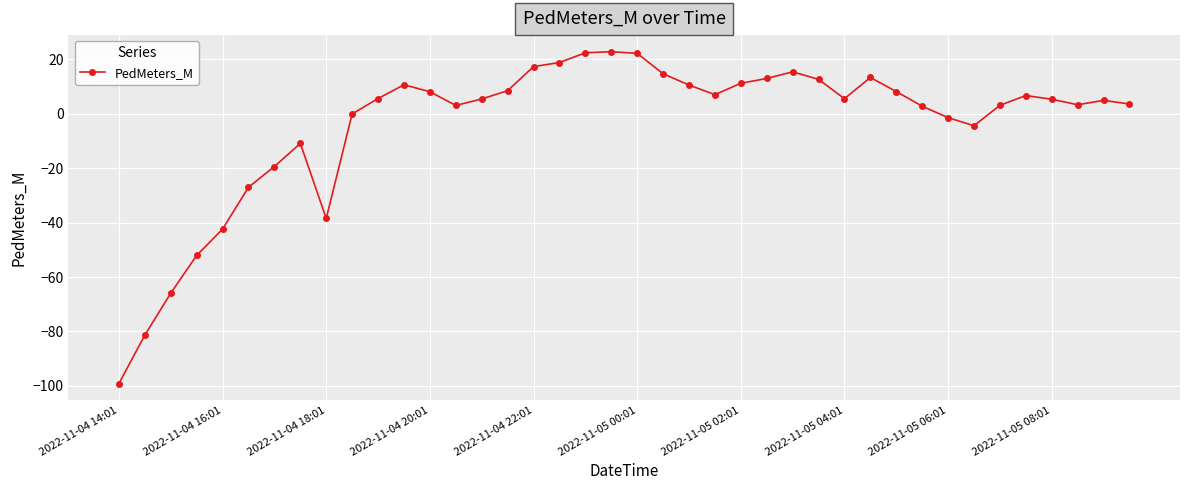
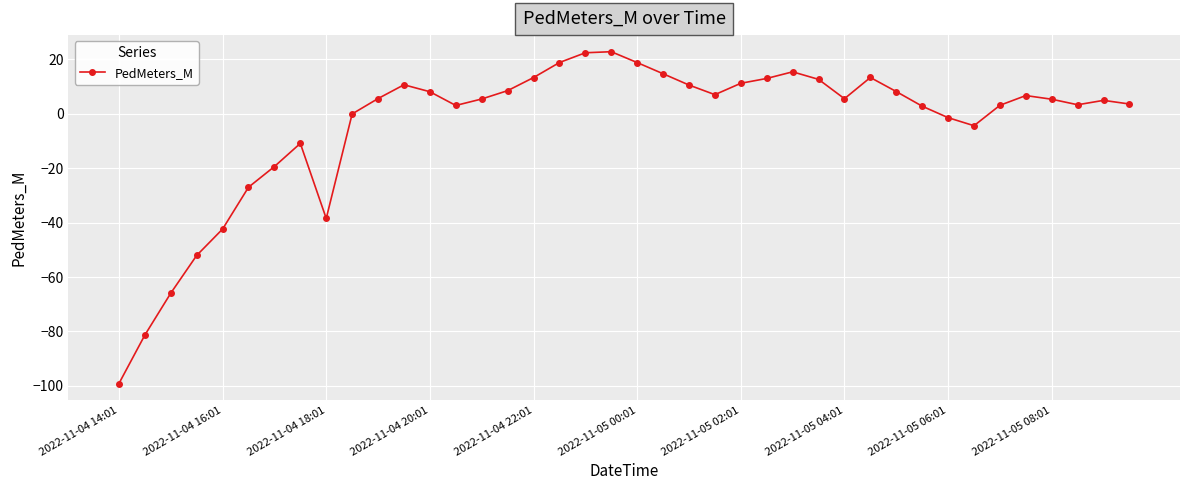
  {
    "2022-11-04 14:01": -99,
    "2022-11-04 16:01": -42,
    "2022-11-04 18:01": -38,
    "2022-11-04 20:01": 8,
-   "2022-11-04 22:01": 17,
-   "2022-11-05 00:01": 22,
+   "2022-11-04 22:01": 13,
+   "2022-11-05 00:01": 19,
    "2022-11-05 02:01": 11,
    "2022-11-05 04:01": 6,
    "2022-11-05 06:01": -1,
    "2022-11-05 08:01": 5
  }
